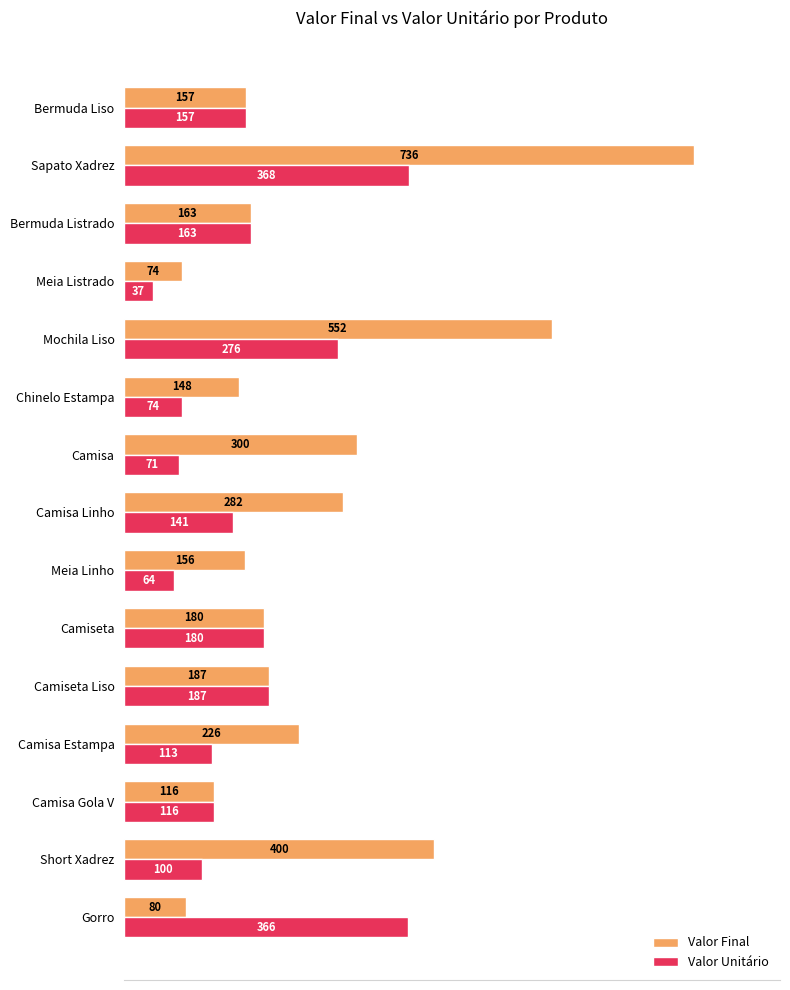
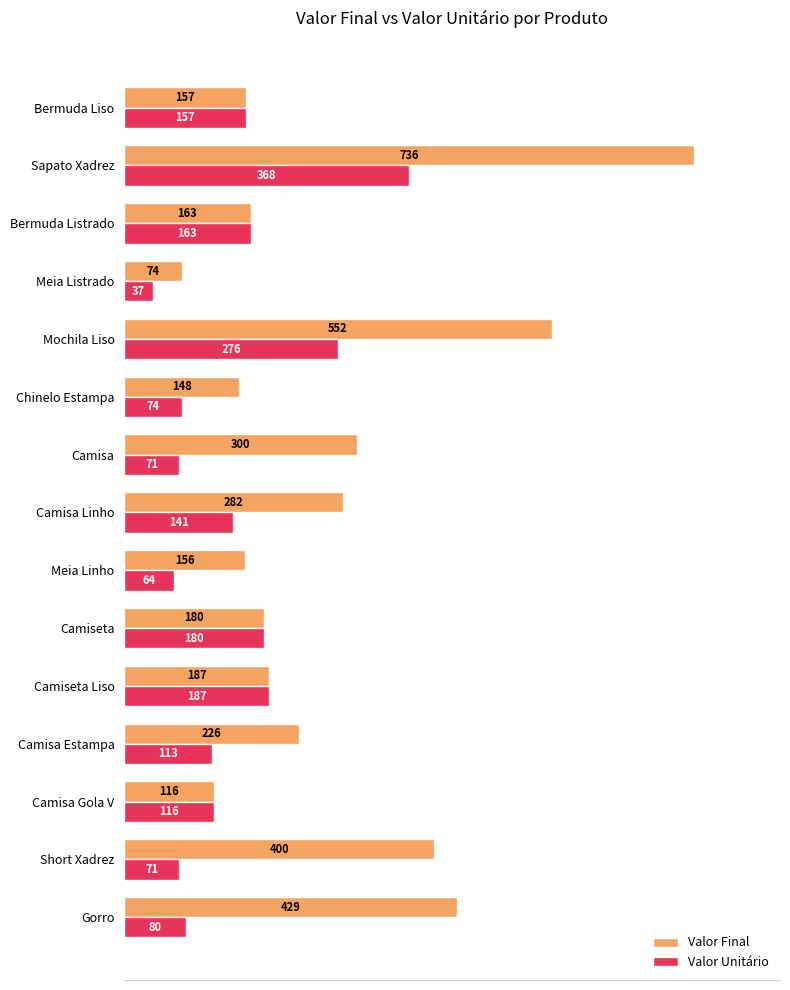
  {
    "Valor Final": {
      "Bermuda Liso": 157,
      "Sapato Xadrez": 736,
      "Bermuda Listrado": 163,
      "Meia Listrado": 74,
      "Mochila Liso": 552,
      "Chinelo Estampa": 148,
      "Camisa": 300,
      "Camisa Linho": 282,
      "Meia Linho": 156,
      "Camiseta": 180,
      "Camiseta Liso": 187,
      "Camisa Estampa": 226,
      "Camisa Gola V": 116,
      "Short Xadrez": 400,
-     "Gorro": 80
+     "Gorro": 429
    },
    "Valor Unitário": {
      "Bermuda Liso": 157,
      "Sapato Xadrez": 368,
      "Bermuda Listrado": 163,
      "Meia Listrado": 37,
      "Mochila Liso": 276,
      "Chinelo Estampa": 74,
      "Camisa": 71,
      "Camisa Linho": 141,
      "Meia Linho": 64,
      "Camiseta": 180,
      "Camiseta Liso": 187,
      "Camisa Estampa": 113,
      "Camisa Gola V": 116,
-     "Short Xadrez": 100,
-     "Gorro": 366
+     "Short Xadrez": 71,
+     "Gorro": 80
    }
  }
